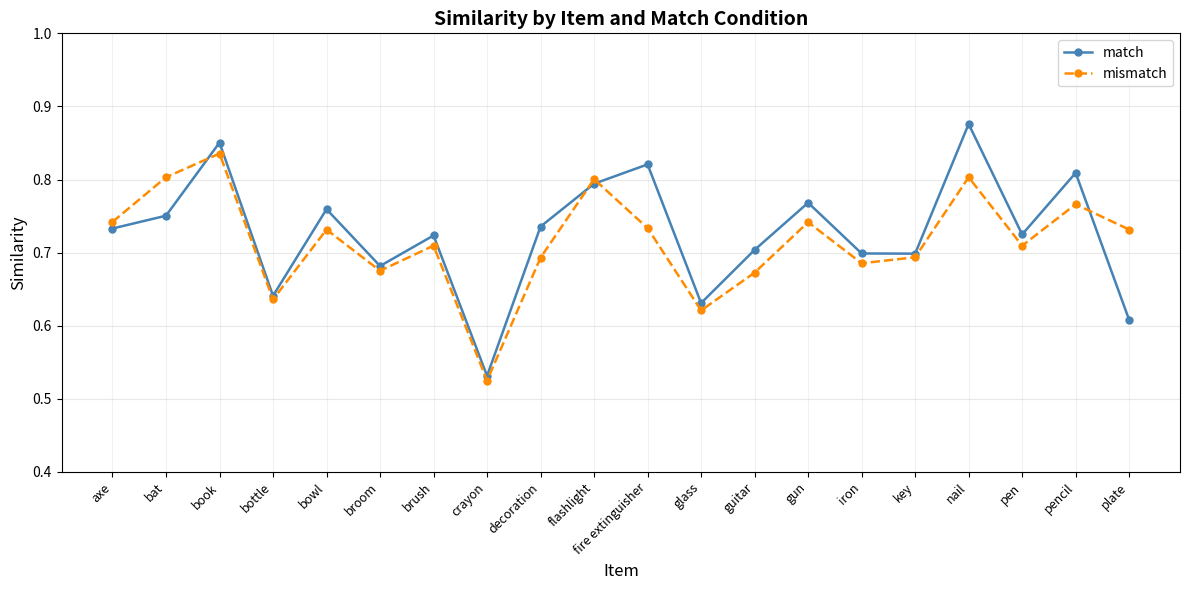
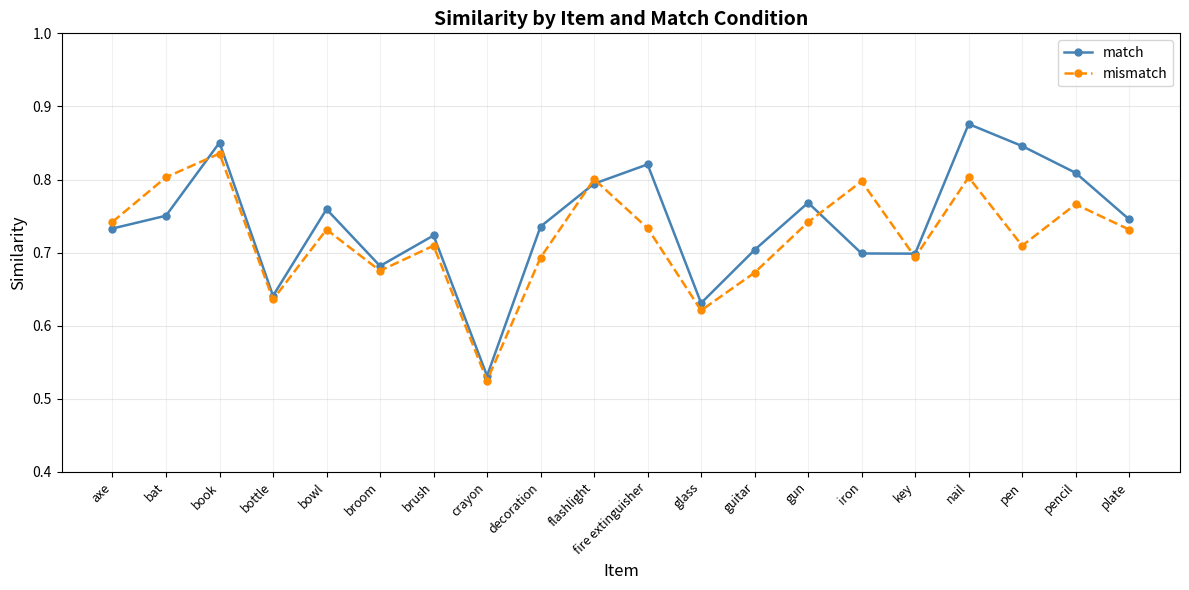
  {
    "match": {
      "axe": 0.73,
      "bat": 0.75,
      "book": 0.85,
      "bottle": 0.64,
      "bowl": 0.76,
      "broom": 0.68,
      "brush": 0.72,
      "crayon": 0.53,
      "decoration": 0.74,
      "flashlight": 0.79,
      "fire extinguisher": 0.82,
      "glass": 0.63,
      "guitar": 0.70,
      "gun": 0.77,
      "iron": 0.70,
      "key": 0.70,
      "nail": 0.88,
-     "pen": 0.72,
+     "pen": 0.85,
      "pencil": 0.81,
-     "plate": 0.61
+     "plate": 0.75
    },
    "mismatch": {
      "axe": 0.74,
      "bat": 0.80,
      "book": 0.84,
      "bottle": 0.64,
      "bowl": 0.73,
      "broom": 0.68,
      "brush": 0.71,
      "crayon": 0.52,
      "decoration": 0.69,
      "flashlight": 0.80,
      "fire extinguisher": 0.73,
      "glass": 0.62,
      "guitar": 0.67,
      "gun": 0.74,
-     "iron": 0.69,
+     "iron": 0.80,
      "key": 0.69,
      "nail": 0.80,
      "pen": 0.71,
      "pencil": 0.77,
      "plate": 0.73
    }
  }
